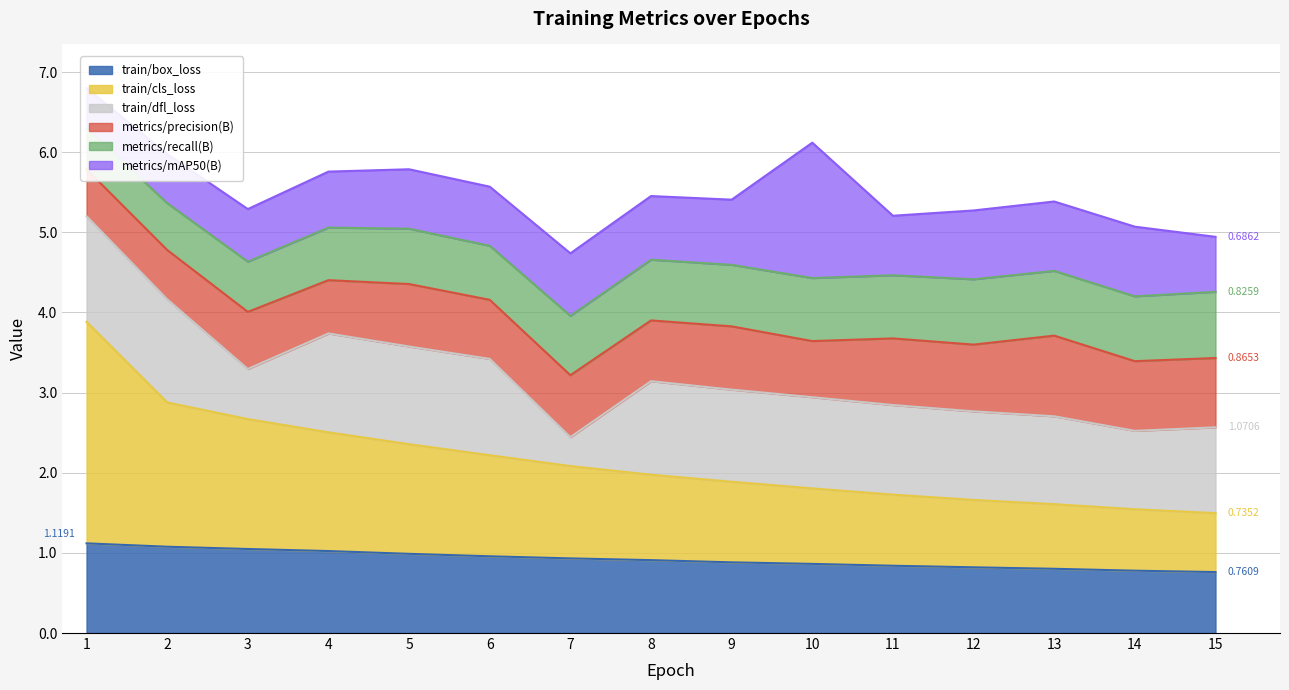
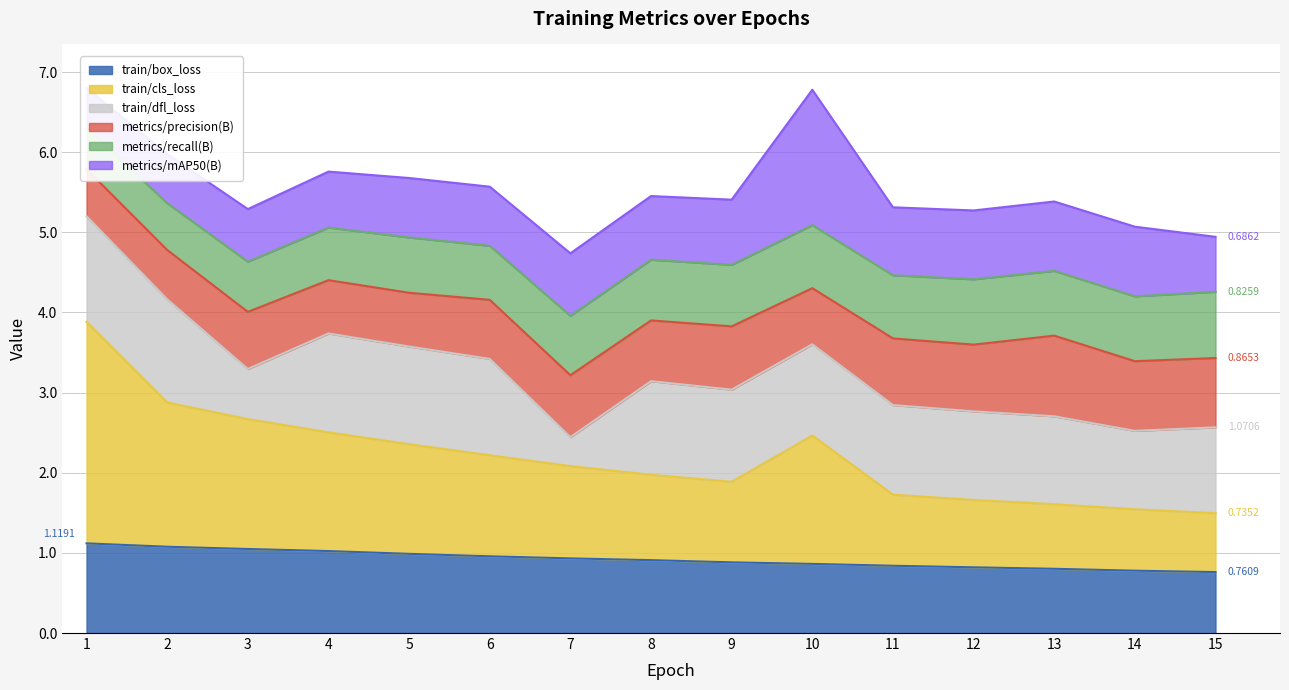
  {
    "train/box_loss": {
      "1": 1.1191,
      "15": 0.7609
    },
    "train/cls_loss": {
      "1": 2.8,
      "2": 1.8,
      "3": 1.6,
      "4": 1.5,
      "5": 1.4,
      "6": 1.3,
      "7": 1.2,
      "8": 1.1,
      "9": 1.0,
-     "10": 0.9,
+     "10": 1.6,
      "11": 0.9,
      "12": 0.8,
      "13": 0.8,
      "14": 0.8
    },
    "train/dfl_loss": {
      "15": 1.0706
    },
    "metrics/precision(B)": {
      "2": 0.6,
      "3": 0.7,
      "4": 0.7,
-     "5": 0.8,
+     "5": 0.7,
      "6": 0.7,
      "7": 0.8,
      "8": 0.8,
      "9": 0.8,
      "10": 0.7,
      "11": 0.8,
      "12": 0.8,
      "13": 1.0,
      "14": 0.9
    },
    "metrics/recall(B)": {
      "15": 0.8259
    },
    "metrics/mAP50(B)": {
      "3": 0.7,
      "4": 0.7,
      "5": 0.7,
      "6": 0.7,
      "7": 0.8,
      "8": 0.8,
      "9": 0.8,
      "10": 1.7,
-     "11": 0.7,
+     "11": 0.8,
      "12": 0.9,
      "13": 0.9,
      "14": 0.9
    }
  }
